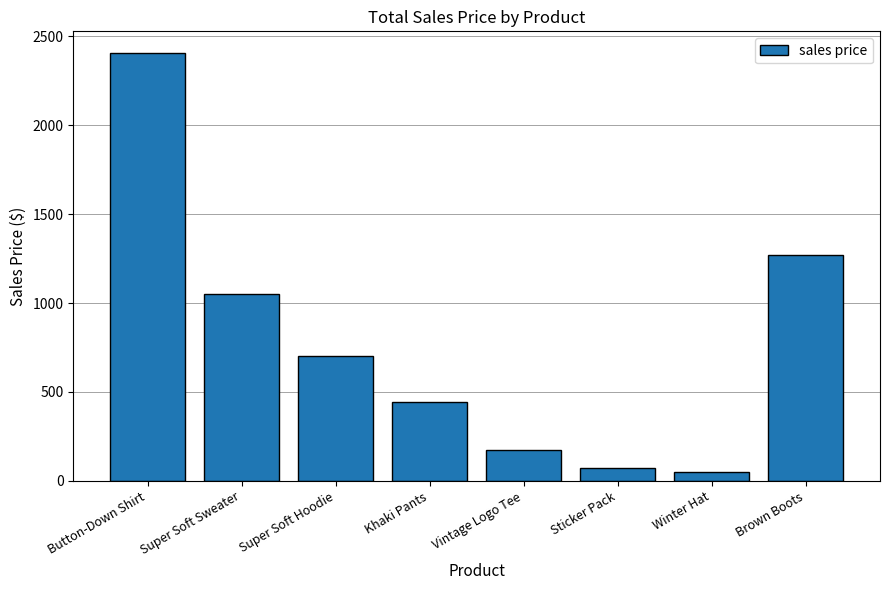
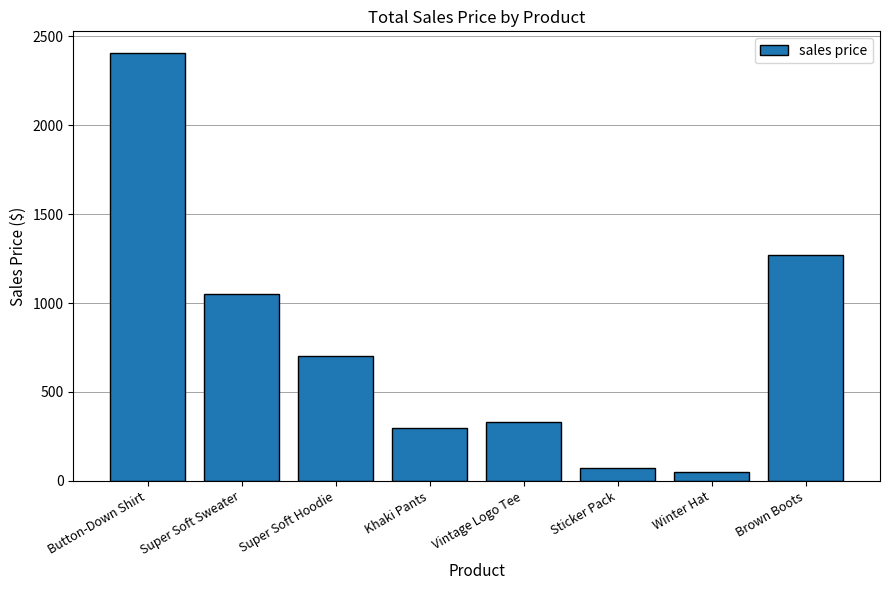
  {
    "Button-Down Shirt": 2410,
    "Super Soft Sweater": 1050,
    "Super Soft Hoodie": 700,
-   "Khaki Pants": 450,
-   "Vintage Logo Tee": 180,
+   "Khaki Pants": 300,
+   "Vintage Logo Tee": 330,
    "Sticker Pack": 70,
    "Winter Hat": 50,
    "Brown Boots": 1270
  }
